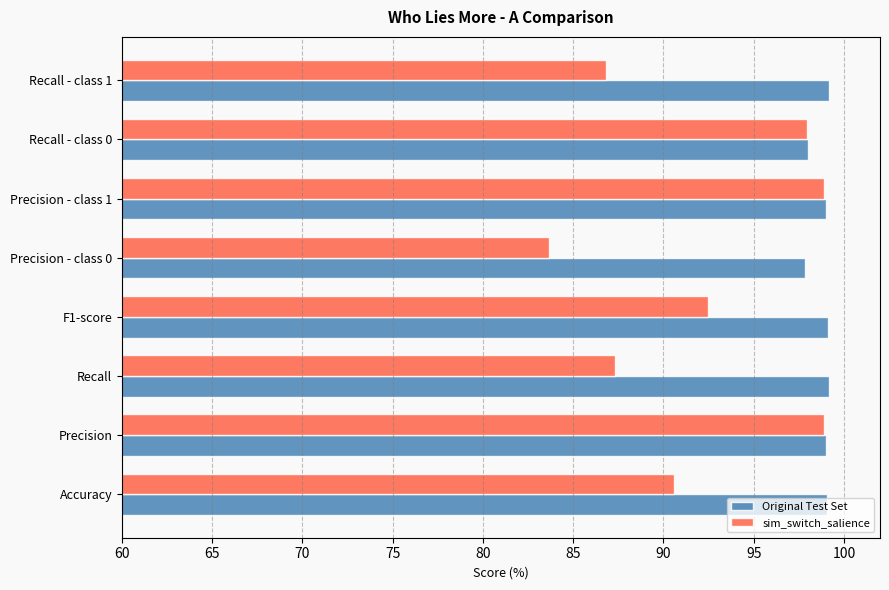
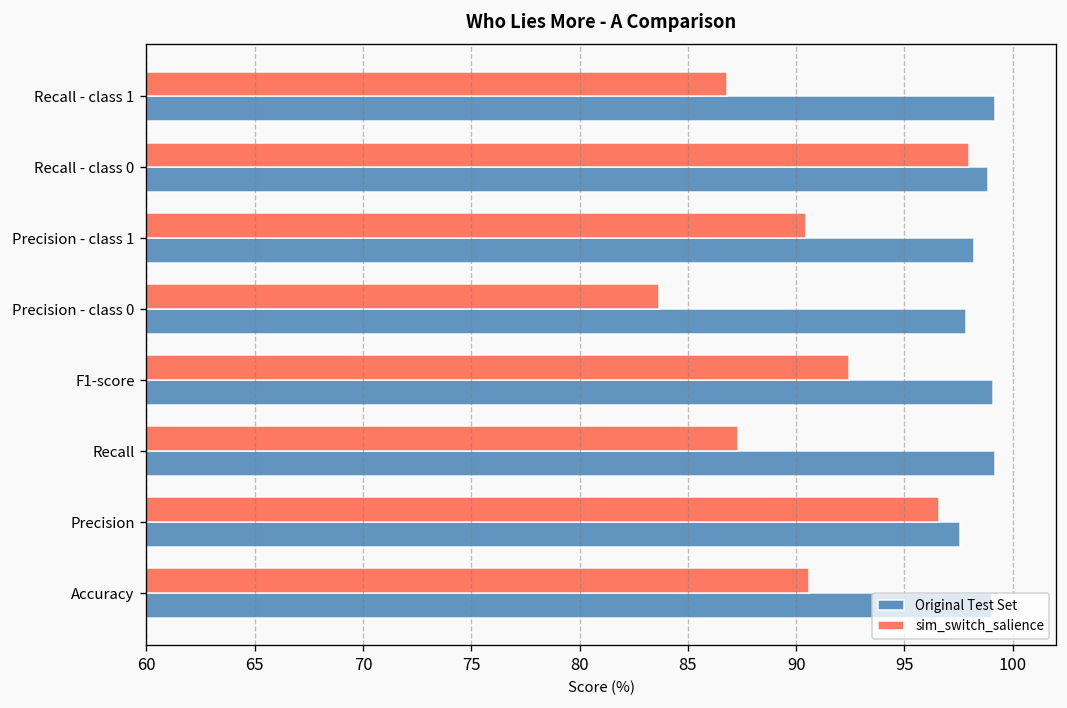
  {
    "Original Test Set": {
      "Recall - class 1": 99.2,
-     "Recall - class 0": 98.0,
-     "Precision - class 1": 99.0,
+     "Recall - class 0": 98.9,
+     "Precision - class 1": 98.2,
      "Precision - class 0": 97.8,
      "F1-score": 99.1,
      "Recall": 99.2,
-     "Precision": 99.0
+     "Precision": 97.6
    },
    "sim_switch_salience": {
      "Recall - class 1": 86.8,
      "Recall - class 0": 98.0,
-     "Precision - class 1": 98.9,
+     "Precision - class 1": 90.5,
      "Precision - class 0": 83.7,
      "F1-score": 92.4,
      "Recall": 87.3,
-     "Precision": 98.9,
+     "Precision": 96.6,
      "Accuracy": 90.6
    }
  }
